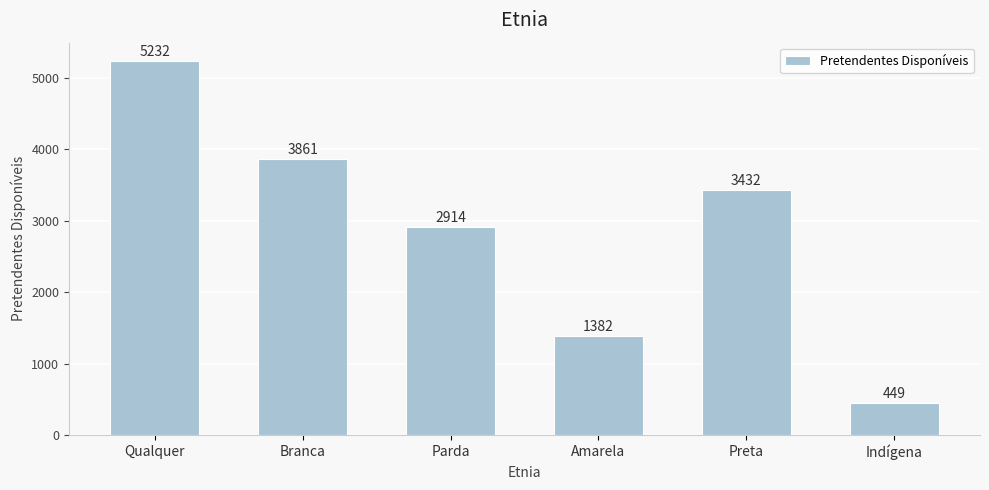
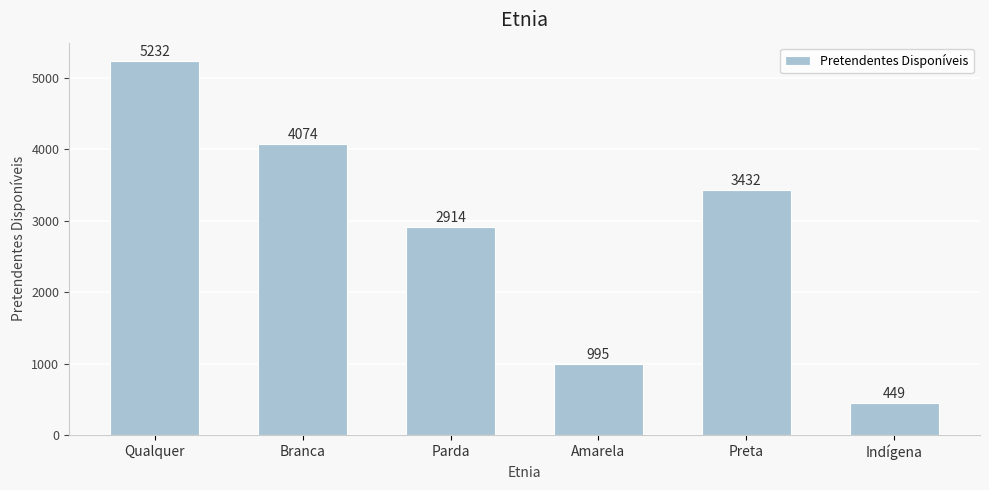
  {
    "Qualquer": 5232,
-   "Branca": 3861,
+   "Branca": 4074,
    "Parda": 2914,
-   "Amarela": 1382,
+   "Amarela": 995,
    "Preta": 3432,
    "Indígena": 449
  }
